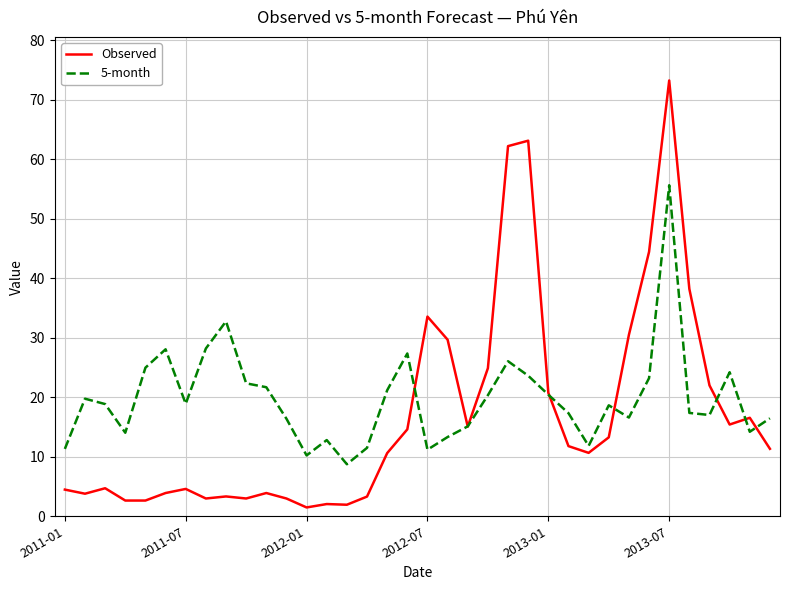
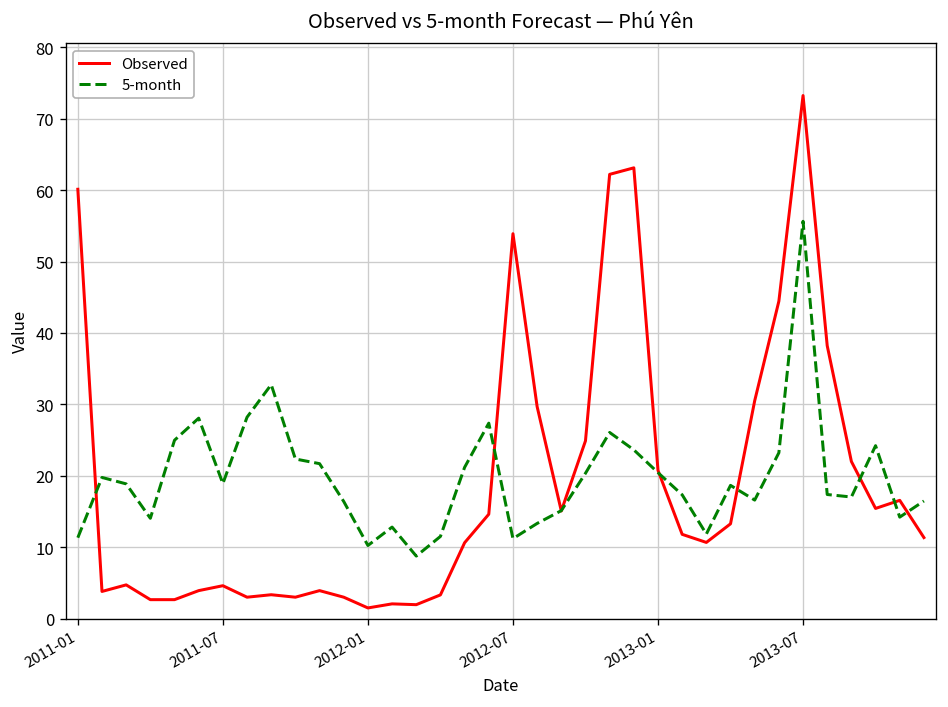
  {
    "Observed": {
-     "2011-01": 4,
+     "2011-01": 60,
      "2011-07": 5,
      "2012-01": 1,
-     "2012-07": 34,
+     "2012-07": 54,
      "2013-07": 73
    },
    "5-month": {
      "2011-01": 11,
      "2011-07": 19,
      "2012-01": 10,
      "2012-07": 11,
      "2013-07": 56
    }
  }
